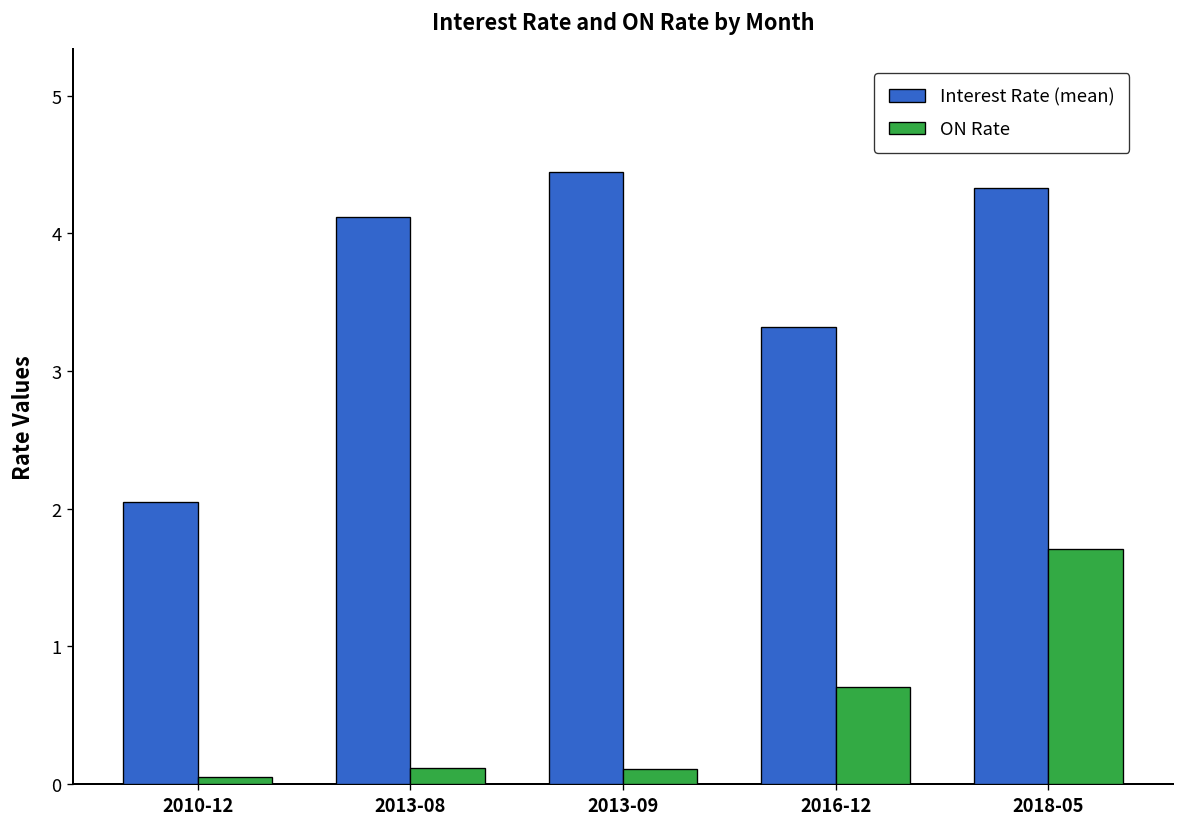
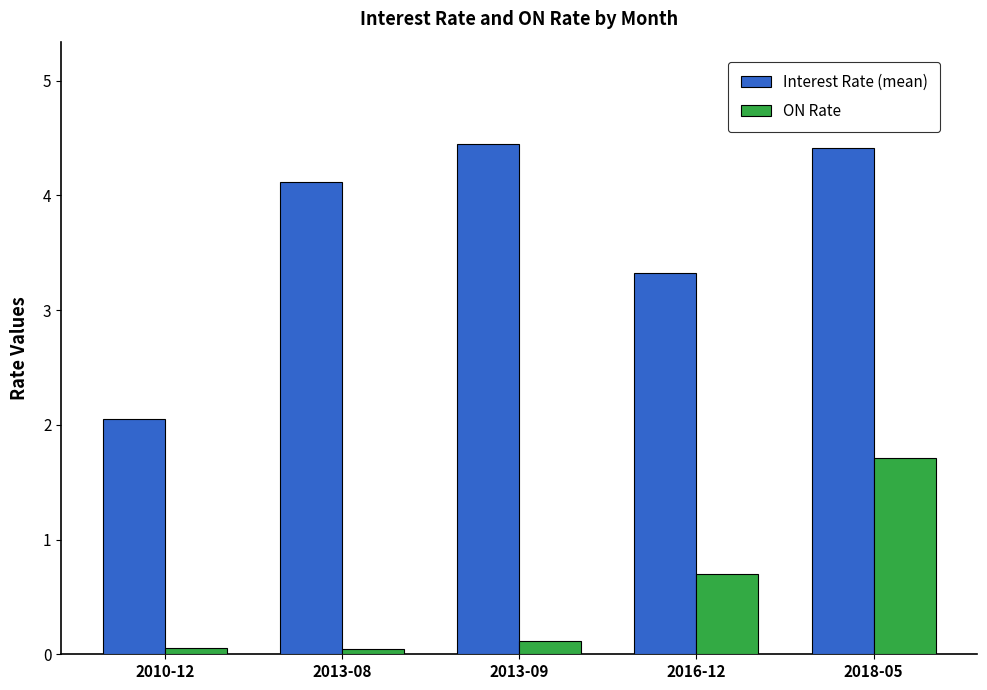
  {
    "Interest Rate (mean)": {
      "2010-12": 2.05,
      "2013-08": 4.12,
      "2013-09": 4.45,
      "2016-12": 3.32,
-     "2018-05": 4.33
+     "2018-05": 4.41
    },
    "ON Rate": {
      "2010-12": 0.05,
-     "2013-08": 0.12,
+     "2013-08": 0.04,
      "2013-09": 0.11,
      "2016-12": 0.70,
      "2018-05": 1.71
    }
  }
